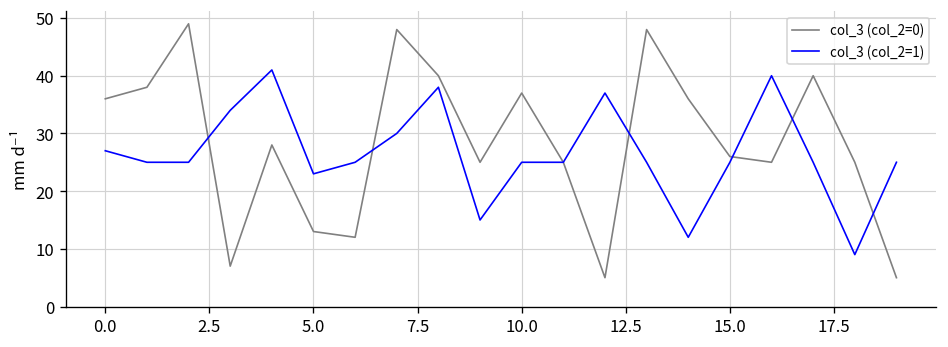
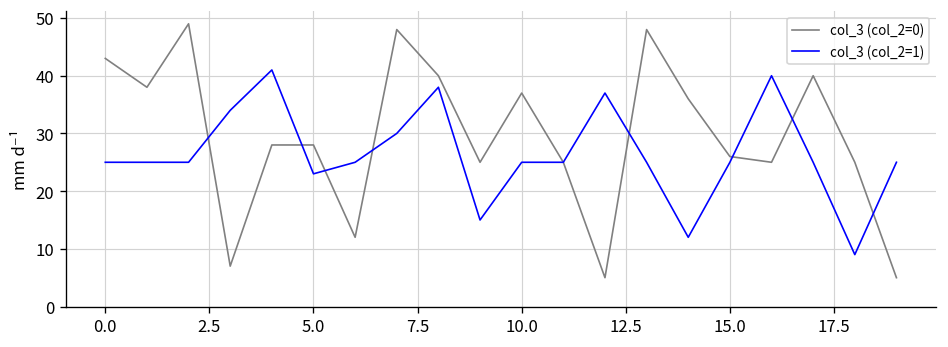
  {
    "col_3 (col_2=0)": {
-     "0.0": 36,
-     "5.0": 13,
+     "0.0": 43,
+     "5.0": 28,
      "10.0": 37,
      "15.0": 26
    },
    "col_3 (col_2=1)": {
-     "0.0": 27,
+     "0.0": 25,
      "5.0": 23,
      "10.0": 25,
      "15.0": 25
    }
  }
